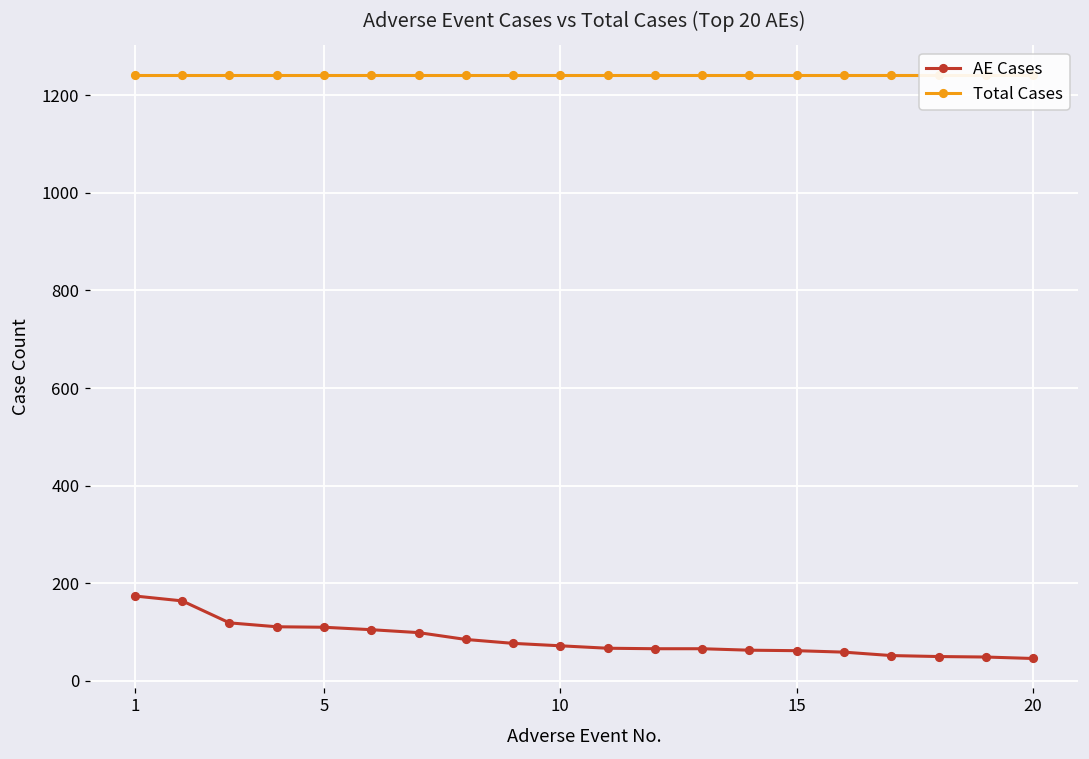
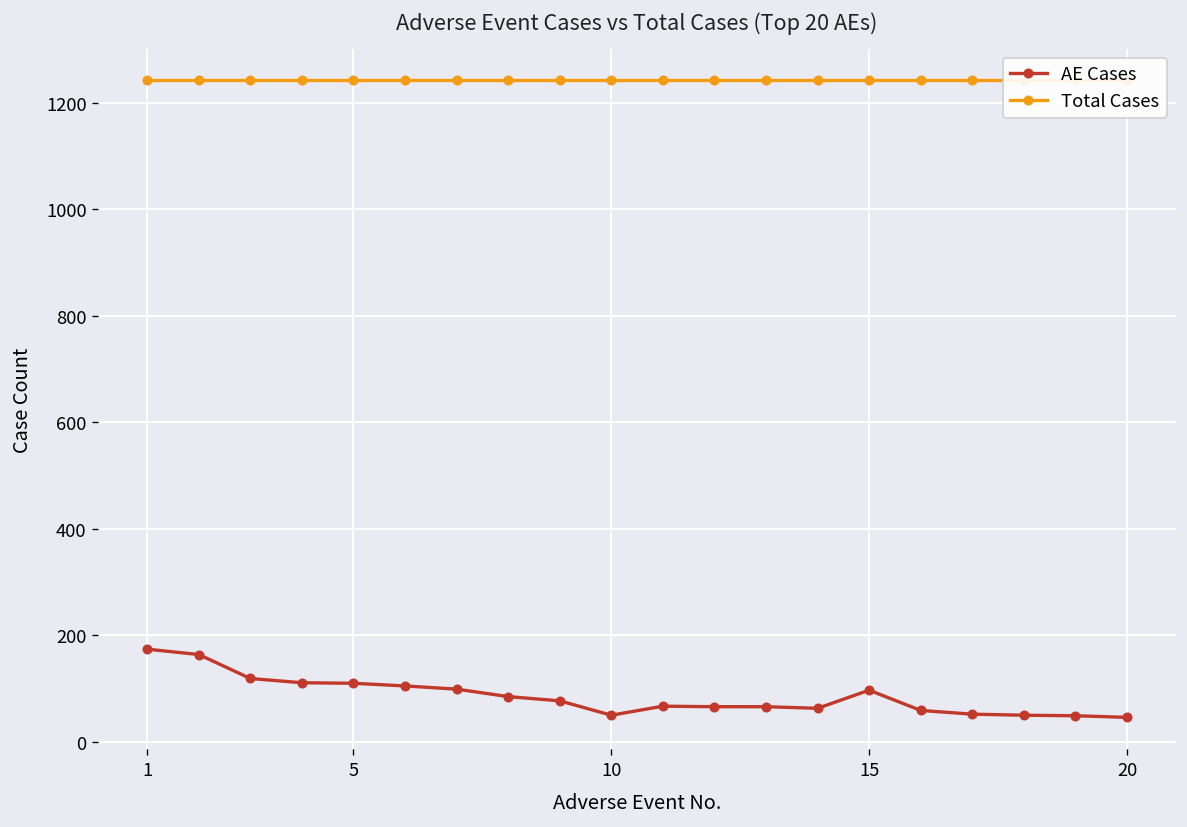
  {
    "AE Cases": {
      "1": 170,
      "5": 110,
-     "10": 70,
-     "15": 60,
+     "10": 50,
+     "15": 100,
      "20": 50
    },
    "Total Cases": {
      "1": 1240,
      "5": 1240,
      "10": 1240,
      "15": 1240
    }
  }
